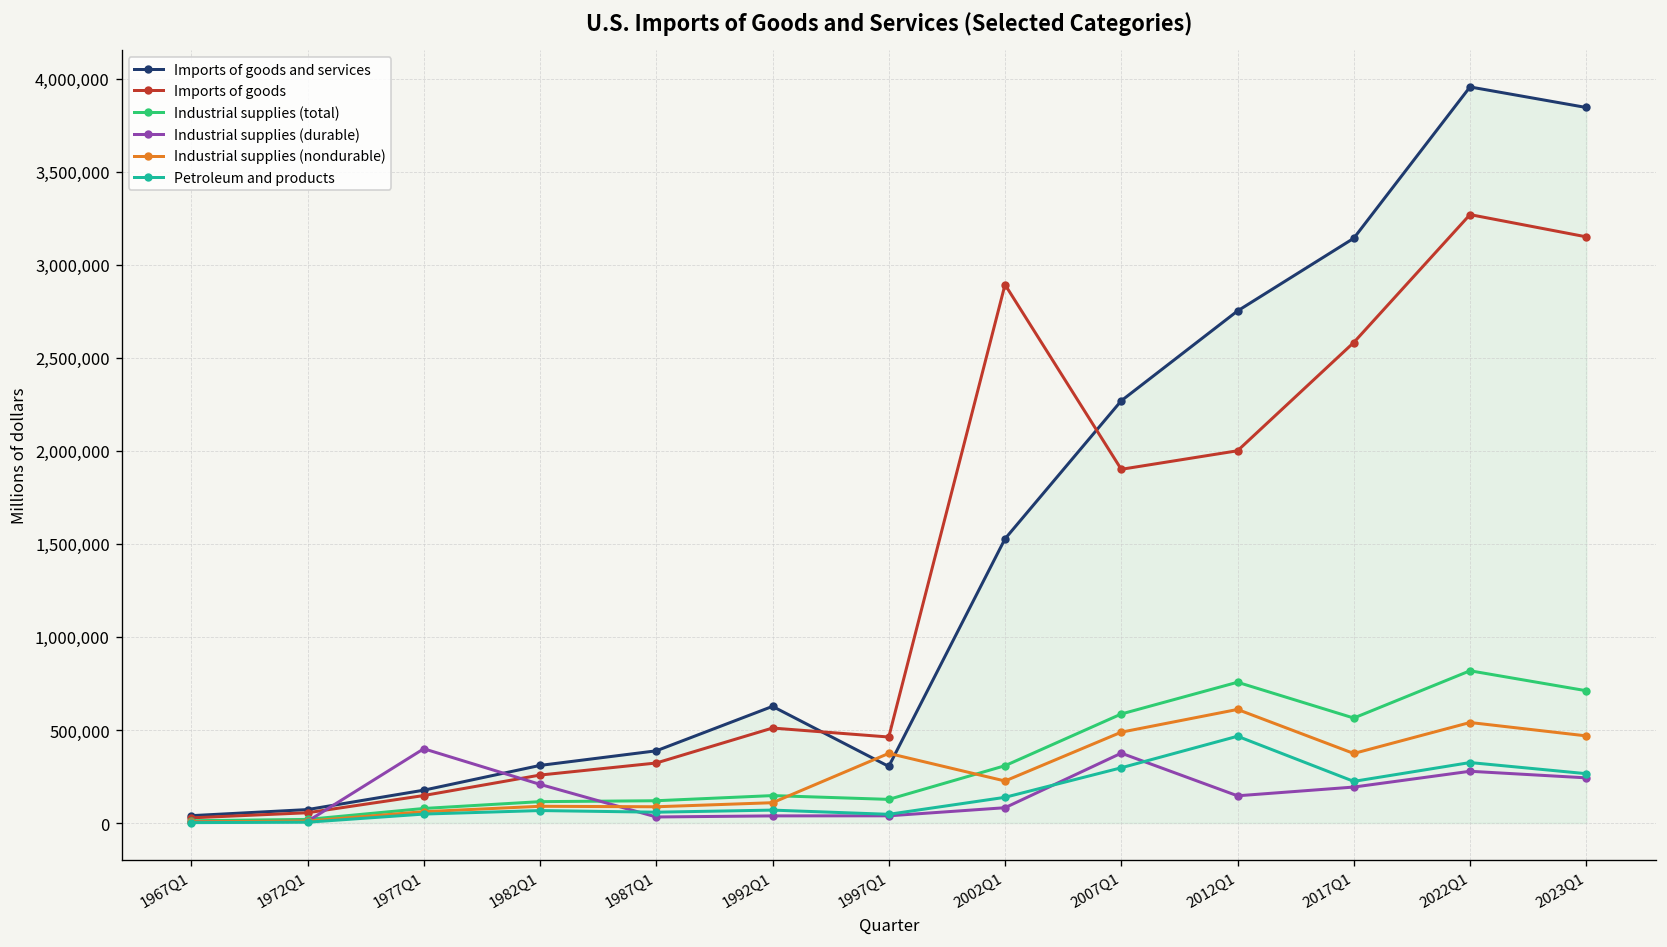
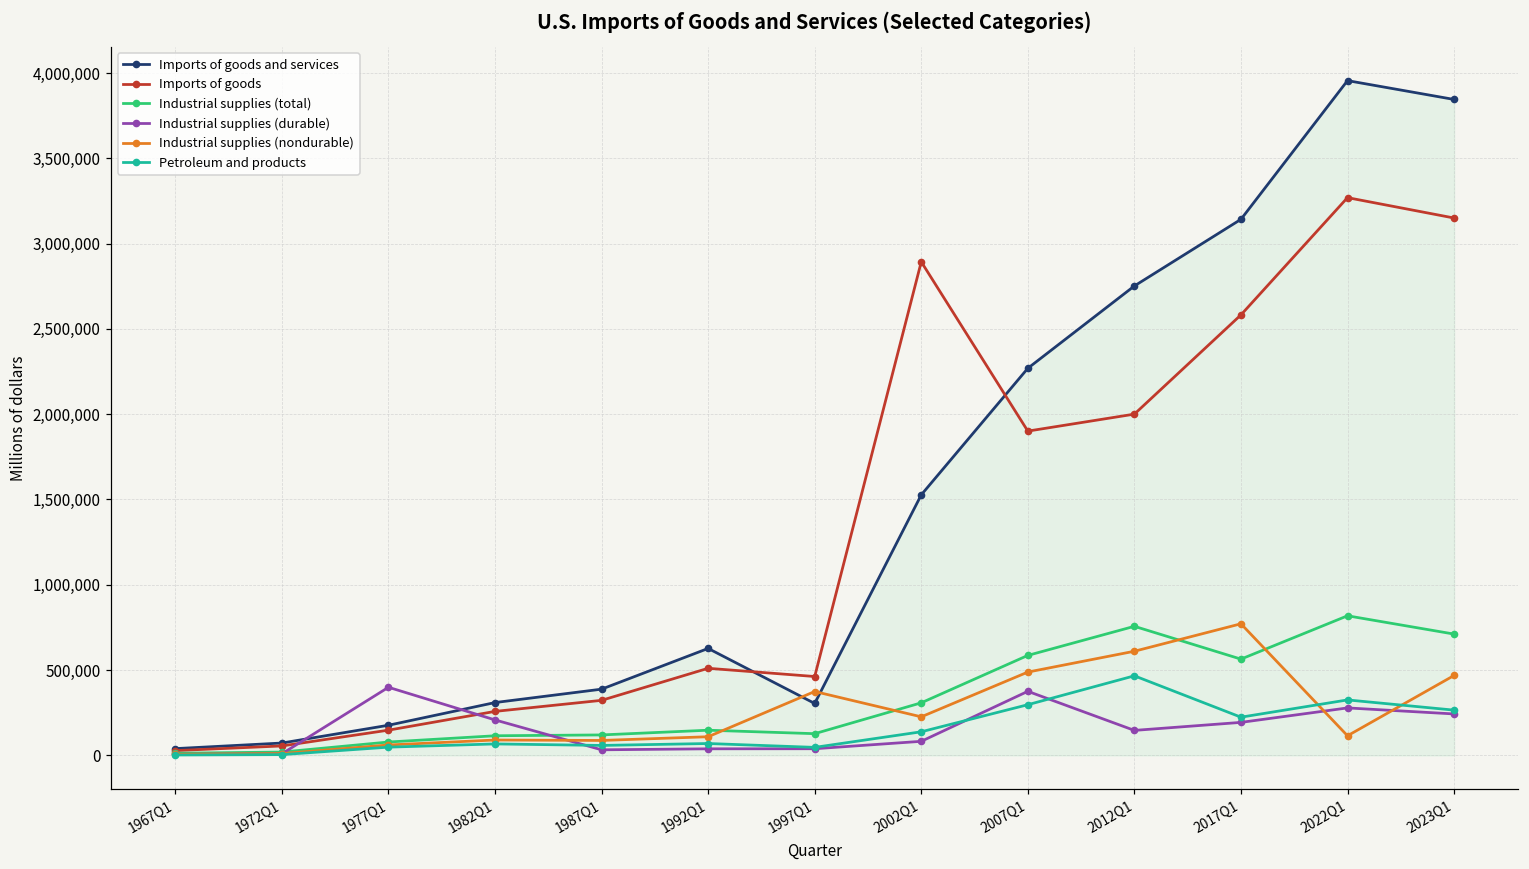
  {
    "Imports of goods and services": {
      "1972Q1": "70,000",
      "1977Q1": "180,000",
      "1982Q1": "310,000",
      "1987Q1": "390,000",
      "1992Q1": "630,000",
      "1997Q1": "300,000",
      "2002Q1": "1,530,000",
      "2007Q1": "2,270,000",
      "2012Q1": "2,750,000",
      "2017Q1": "3,140,000",
      "2022Q1": "3,960,000",
      "2023Q1": "3,850,000"
    },
    "Imports of goods": {
      "1972Q1": "60,000",
      "1977Q1": "150,000",
      "1982Q1": "260,000",
      "1987Q1": "320,000",
      "1992Q1": "510,000",
      "1997Q1": "460,000",
      "2002Q1": "2,890,000",
      "2007Q1": "1,900,000",
      "2012Q1": "2,000,000",
      "2017Q1": "2,580,000",
      "2022Q1": "3,270,000",
      "2023Q1": "3,150,000"
    },
    "Industrial supplies (durable)": {
      "1977Q1": "400,000",
      "1982Q1": "210,000",
      "1987Q1": "30,000",
      "1992Q1": "40,000",
      "2002Q1": "80,000",
      "2007Q1": "380,000",
      "2012Q1": "150,000",
      "2017Q1": "190,000",
      "2022Q1": "280,000",
      "2023Q1": "240,000"
    },
    "Industrial supplies (nondurable)": {
      "1982Q1": "90,000",
      "1987Q1": "90,000",
      "1992Q1": "110,000",
      "1997Q1": "370,000",
      "2002Q1": "230,000",
      "2007Q1": "490,000",
      "2012Q1": "610,000",
-     "2017Q1": "370,000",
-     "2022Q1": "540,000",
+     "2017Q1": "770,000",
+     "2022Q1": "110,000",
      "2023Q1": "470,000"
    }
  }
